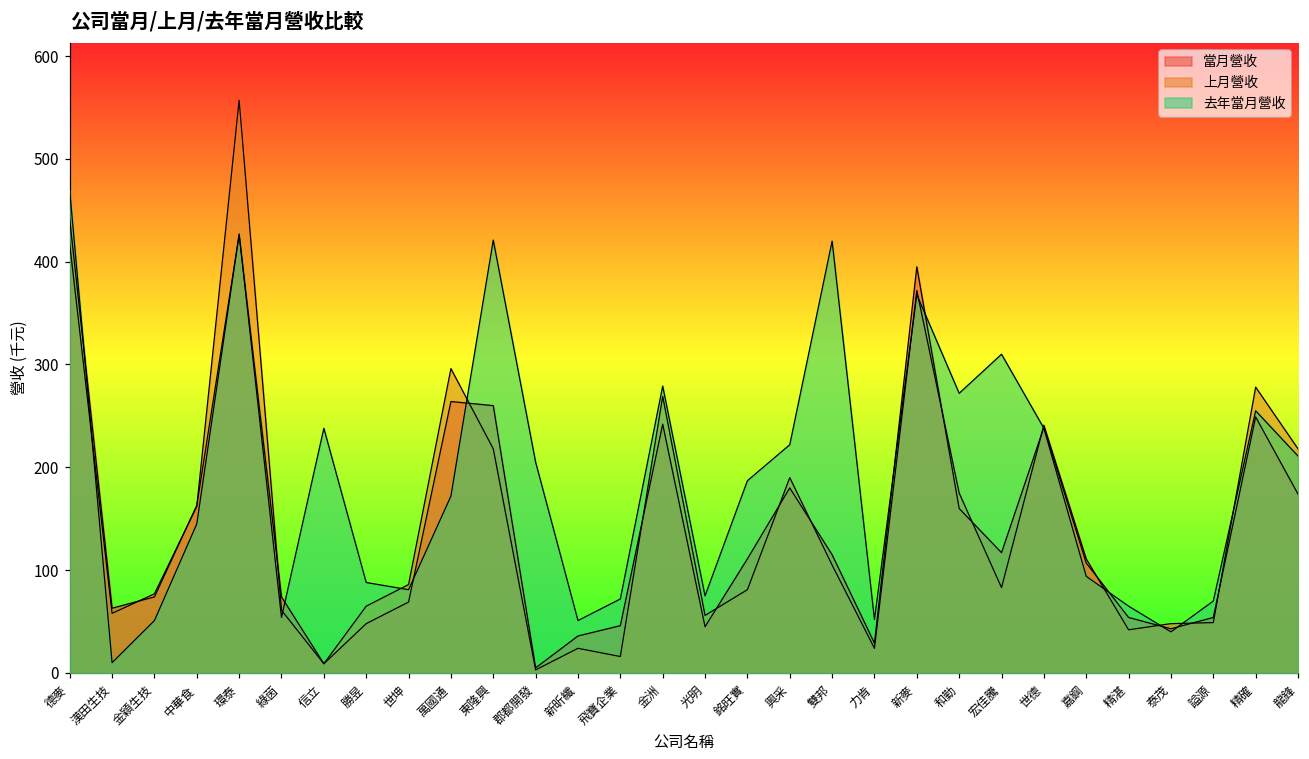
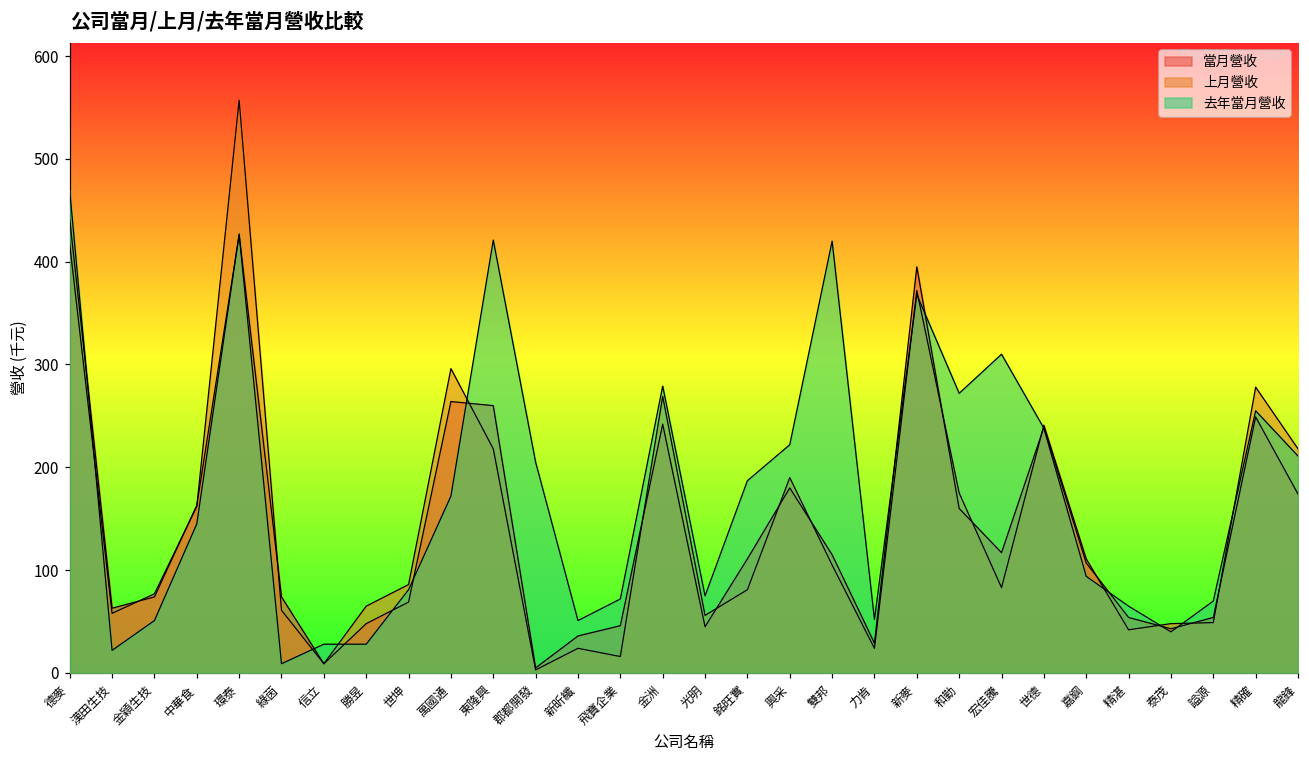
  {
    "去年當月營收": {
      "德麥": 470,
-     "漢田生技": 10,
+     "漢田生技": 20,
      "金穎生技": 50,
      "中華食": 150,
-     "綠茵": 50,
-     "信立": 240,
-     "勝昱": 90,
+     "綠茵": 10,
+     "信立": 30,
+     "勝昱": 30,
      "世坤": 80,
      "萬國通": 170,
      "東隆興": 420,
      "郡都開發": 210,
      "新昕纖": 50,
      "飛寶企業": 70,
      "金洲": 280,
      "光明": 80,
      "銘旺實": 190,
      "興采": 220,
      "雙邦": 420,
      "力肯": 50,
      "新麥": 370,
      "和勤": 270,
      "宏佳騰": 310,
      "嘉鋼": 90,
      "精湛": 70,
      "泰茂": 40,
      "謚源": 70,
      "精確": 260,
      "龍鋒": 210
    }
  }
